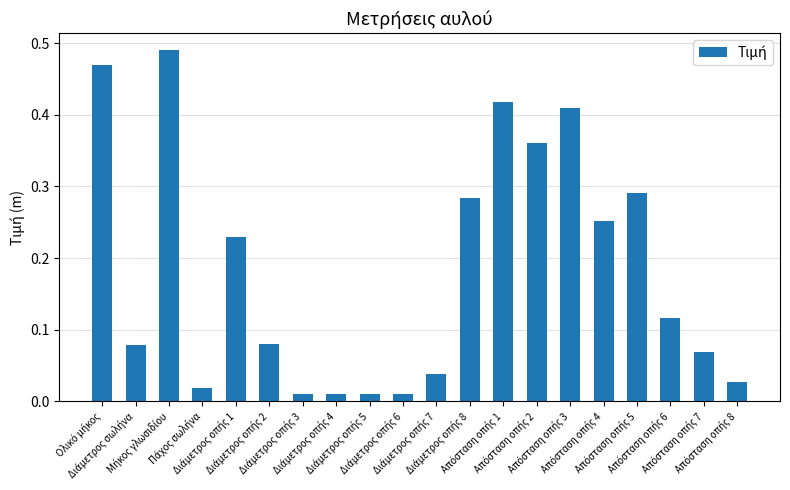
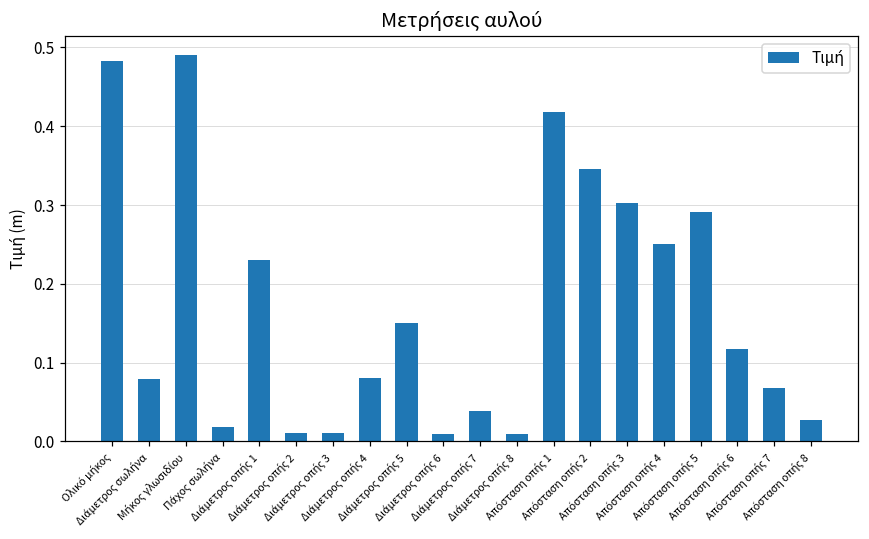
  {
-   "Ολικό μήκος": 0.47,
+   "Ολικό μήκος": 0.48,
    "Διάμετρος σωλήνα": 0.08,
    "Μήκος γλωσιδίου": 0.49,
    "Πάχος σωλήνα": 0.02,
    "Διάμετρος οπής 1": 0.23,
-   "Διάμετρος οπής 2": 0.08,
+   "Διάμετρος οπής 2": 0.01,
    "Διάμετρος οπής 3": 0.01,
-   "Διάμετρος οπής 4": 0.01,
-   "Διάμετρος οπής 5": 0.01,
+   "Διάμετρος οπής 4": 0.08,
+   "Διάμετρος οπής 5": 0.15,
    "Διάμετρος οπής 6": 0.01,
    "Διάμετρος οπής 7": 0.04,
-   "Διάμετρος οπής 8": 0.28,
+   "Διάμετρος οπής 8": 0.01,
    "Απόσταση οπής 1": 0.42,
-   "Απόσταση οπής 2": 0.36,
-   "Απόσταση οπής 3": 0.41,
+   "Απόσταση οπής 2": 0.35,
+   "Απόσταση οπής 3": 0.30,
    "Απόσταση οπής 4": 0.25,
    "Απόσταση οπής 5": 0.29,
    "Απόσταση οπής 6": 0.12,
    "Απόσταση οπής 7": 0.07,
    "Απόσταση οπής 8": 0.03
  }
